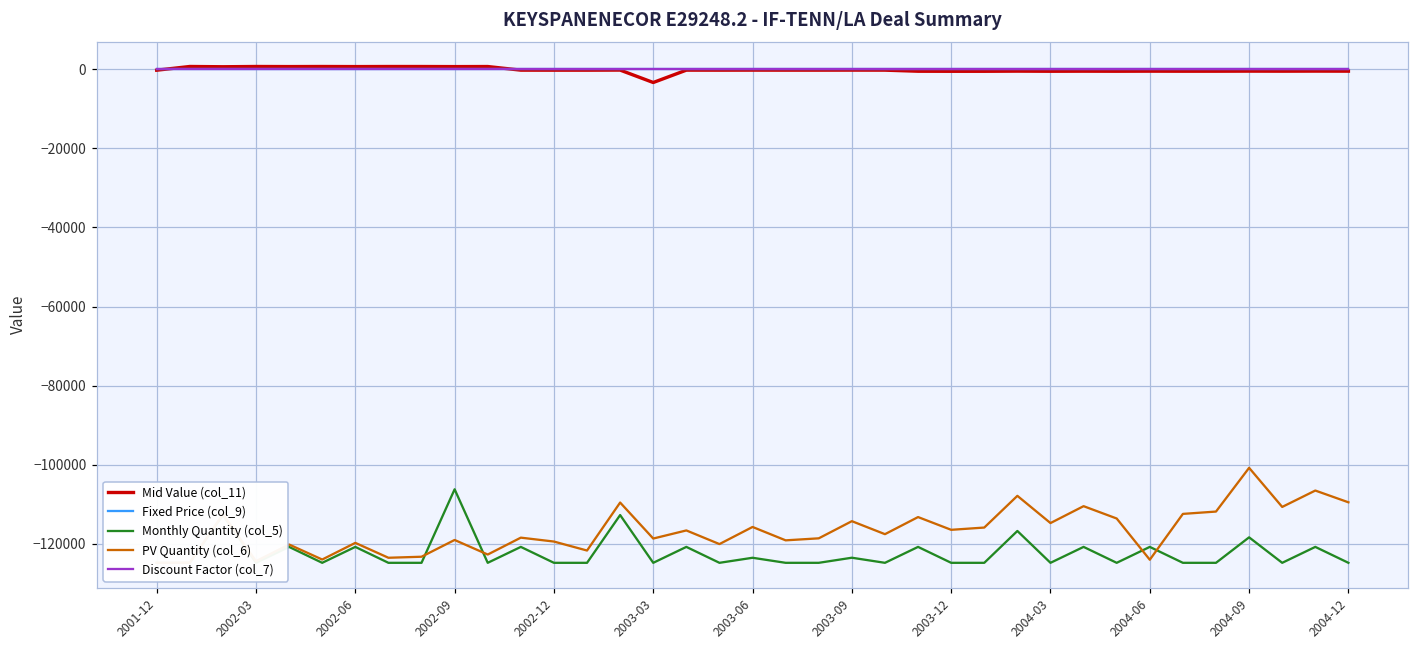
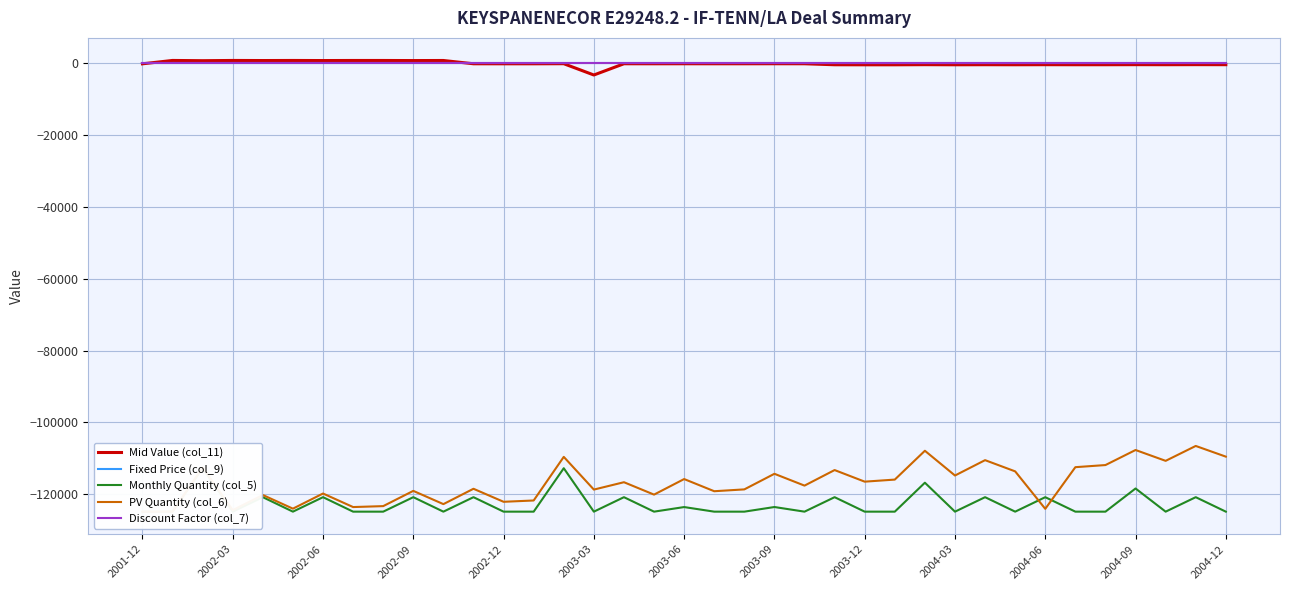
  {
    "Mid Value (col_11)": {
      "2003-03": -3000
    },
    "Discount Factor (col_7)": {
      "2003-03": 0
    },
    "Monthly Quantity (col_5)": {
      "2002-06": -121000,
-     "2002-09": -106000,
+     "2002-09": -121000,
      "2002-12": -125000,
      "2003-03": -125000,
      "2003-06": -124000,
      "2003-09": -124000,
      "2003-12": -125000,
      "2004-03": -125000,
      "2004-06": -121000,
      "2004-09": -118000,
      "2004-12": -125000
    },
    "PV Quantity (col_6)": {
      "2002-06": -120000,
      "2002-09": -119000,
-     "2002-12": -119000,
+     "2002-12": -122000,
      "2003-03": -119000,
      "2003-06": -116000,
      "2003-09": -114000,
      "2003-12": -116000,
      "2004-03": -115000,
      "2004-06": -124000,
-     "2004-09": -101000,
+     "2004-09": -108000,
      "2004-12": -110000
    }
  }
